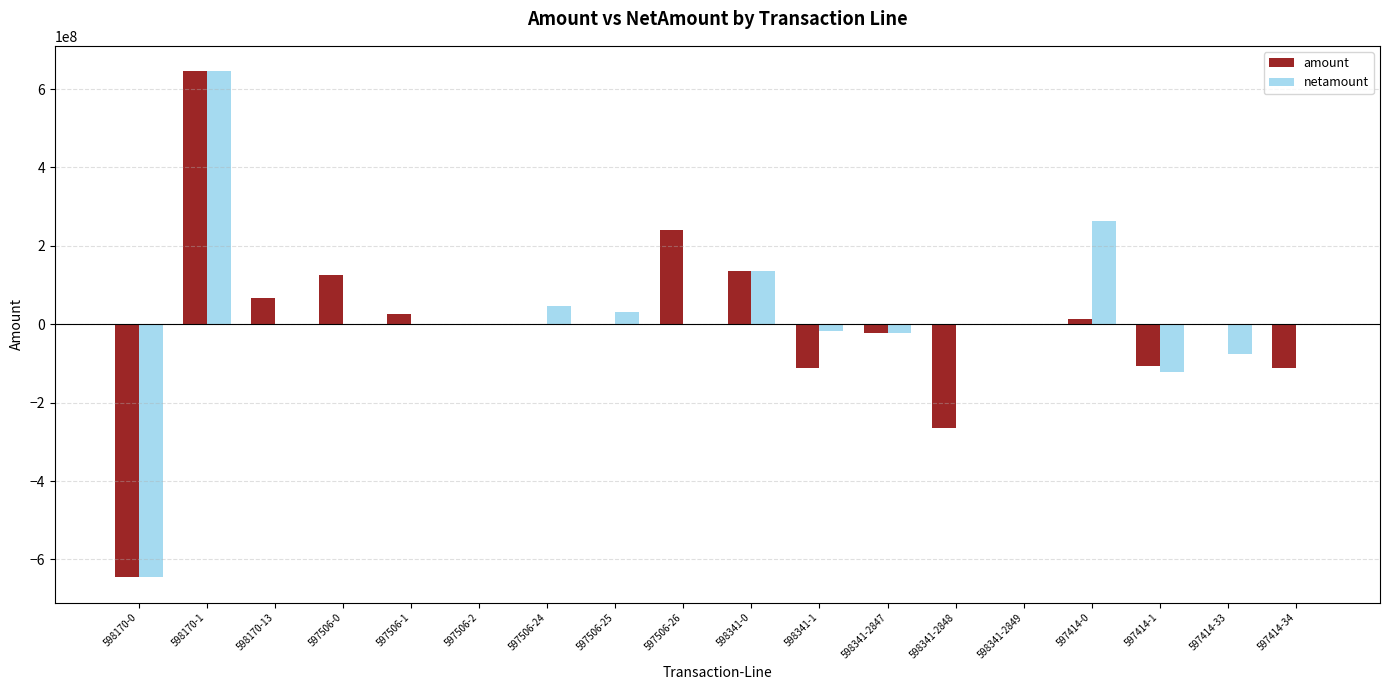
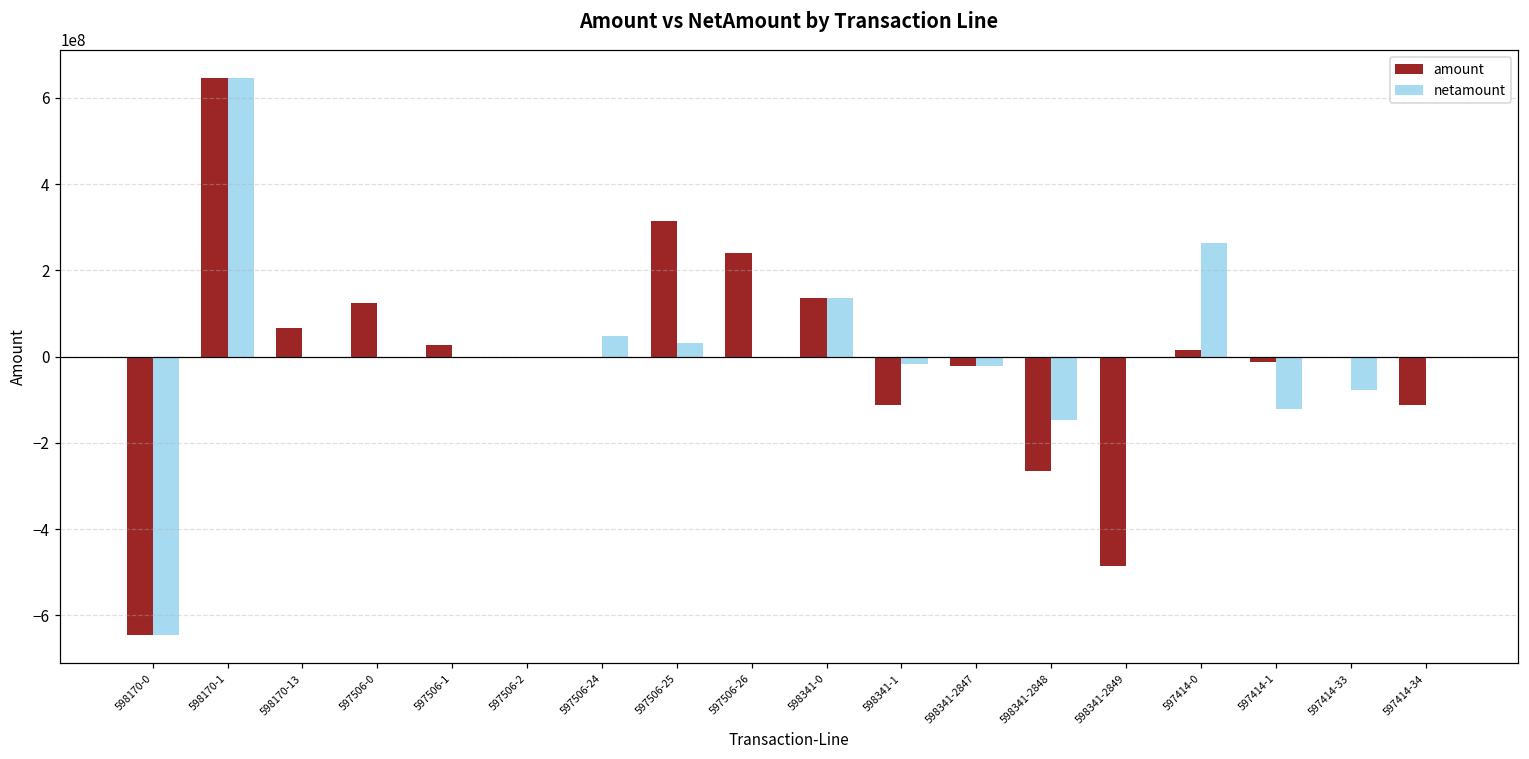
  {
    "amount": {
      "598170-0": -650000000,
      "598170-1": 650000000,
      "598170-13": 70000000,
      "597506-0": 130000000,
      "597506-1": 30000000,
      "597506-2": 0,
      "597506-24": 0,
-     "597506-25": 0,
+     "597506-25": 310000000,
      "597506-26": 240000000,
      "598341-0": 140000000,
      "598341-1": -110000000,
      "598341-2847": -20000000,
      "598341-2848": -270000000,
-     "598341-2849": 0,
+     "598341-2849": -480000000,
      "597414-0": 10000000,
-     "597414-1": -110000000,
+     "597414-1": -10000000,
      "597414-34": -110000000
    },
    "netamount": {
      "598170-0": -650000000,
      "598170-1": 650000000,
      "598170-13": 0,
      "597506-0": 0,
      "597506-1": 0,
      "597506-2": 0,
      "597506-24": 50000000,
      "597506-25": 30000000,
      "597506-26": 0,
      "598341-0": 140000000,
      "598341-1": -20000000,
      "598341-2847": -20000000,
-     "598341-2848": 0,
+     "598341-2848": -150000000,
      "597414-0": 260000000,
      "597414-1": -120000000,
      "597414-33": -80000000
    }
  }
